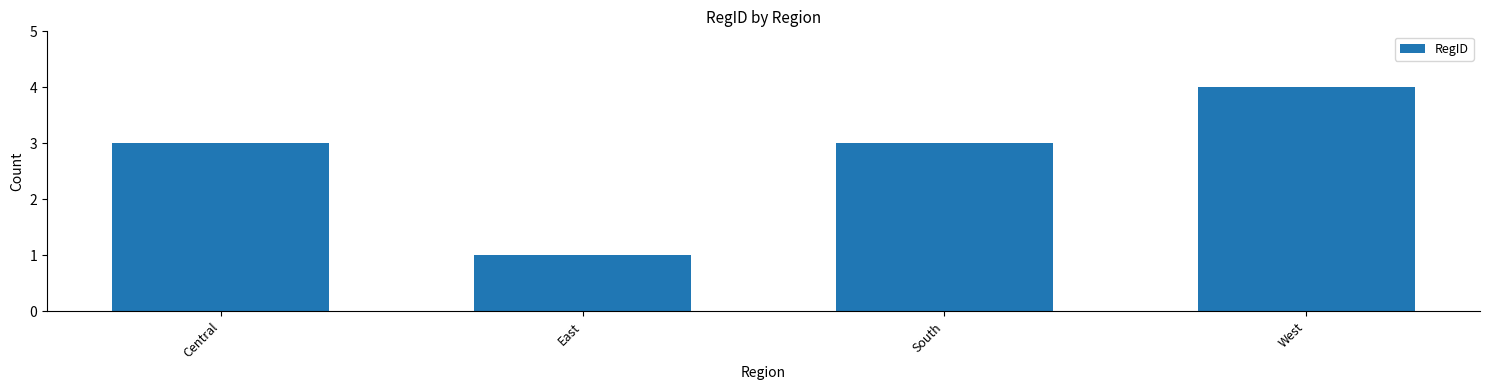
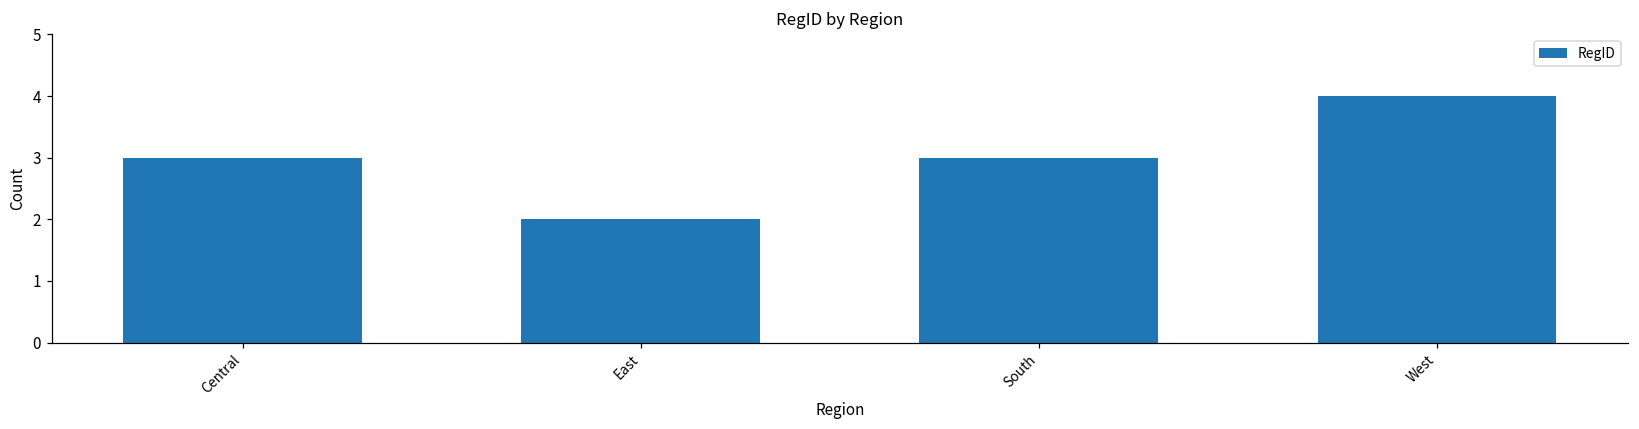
  {
    "Central": 3,
-   "East": 1,
+   "East": 2,
    "South": 3,
    "West": 4
  }
